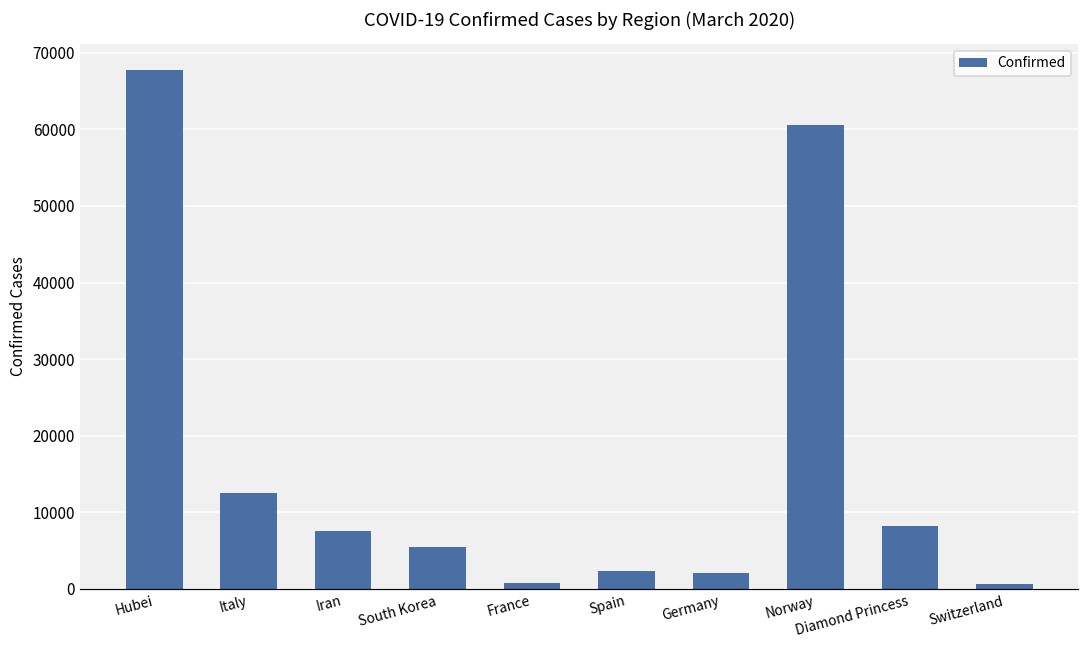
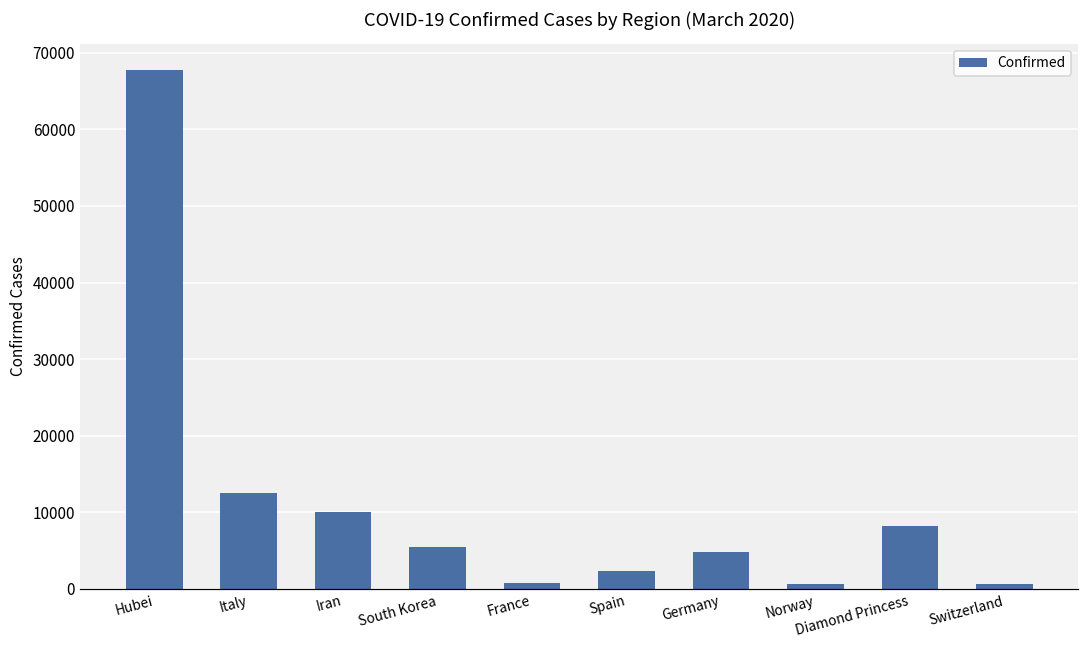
  {
    "Hubei": 68000,
    "Italy": 12000,
-   "Iran": 8000,
+   "Iran": 10000,
    "South Korea": 5000,
    "France": 1000,
    "Spain": 2000,
-   "Germany": 2000,
-   "Norway": 61000,
+   "Germany": 5000,
+   "Norway": 1000,
    "Diamond Princess": 8000,
    "Switzerland": 1000
  }
